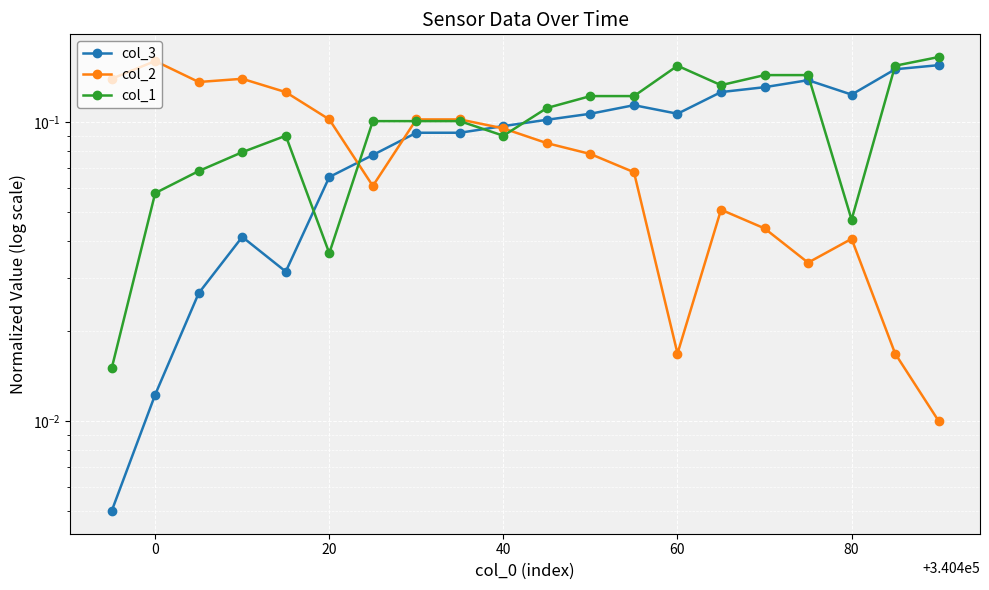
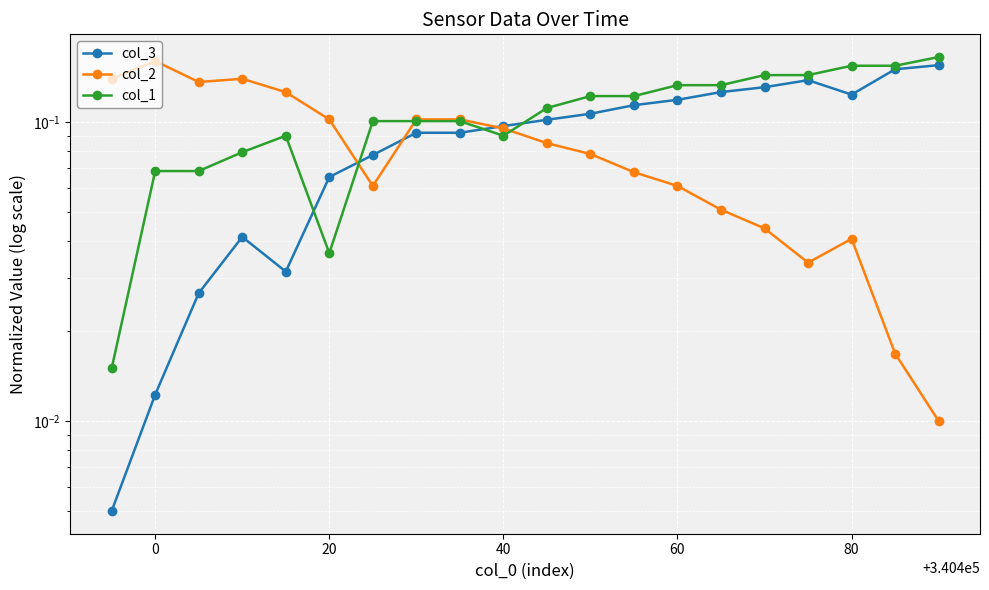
  {
    "col_3": {
      "0": 0.0123,
      "20": 0.065,
-     "60": 0.107,
+     "60": 0.119,
      "80": 0.124
    },
    "col_2": {
      "20": 0.102,
-     "60": 0.017,
+     "60": 0.061,
      "80": 0.041
    },
    "col_1": {
-     "0": 0.058,
+     "0": 0.069,
      "20": 0.036,
      "40": 0.090,
-     "60": 0.15,
-     "80": 0.047
+     "60": 0.13,
+     "80": 0.15
    }
  }
